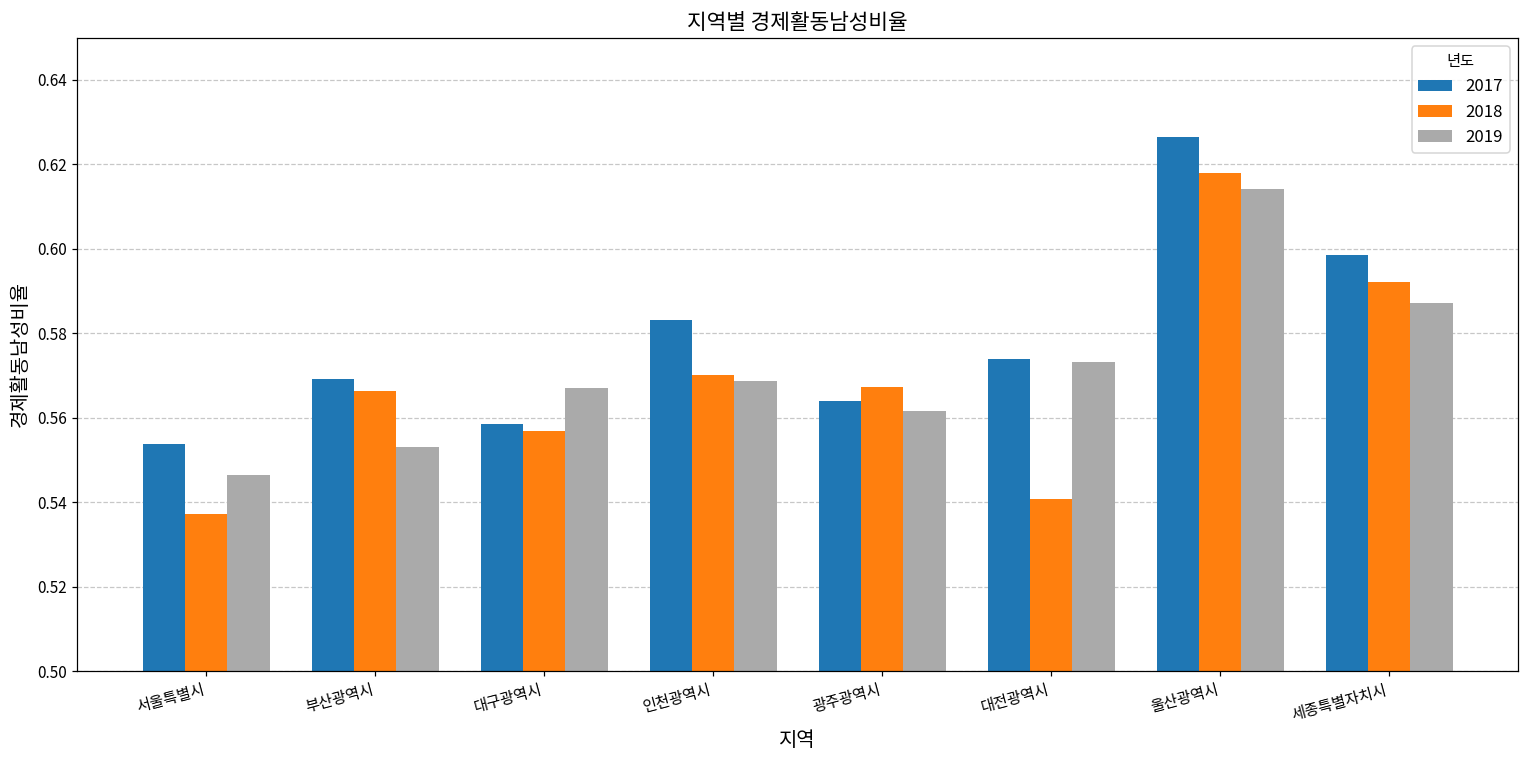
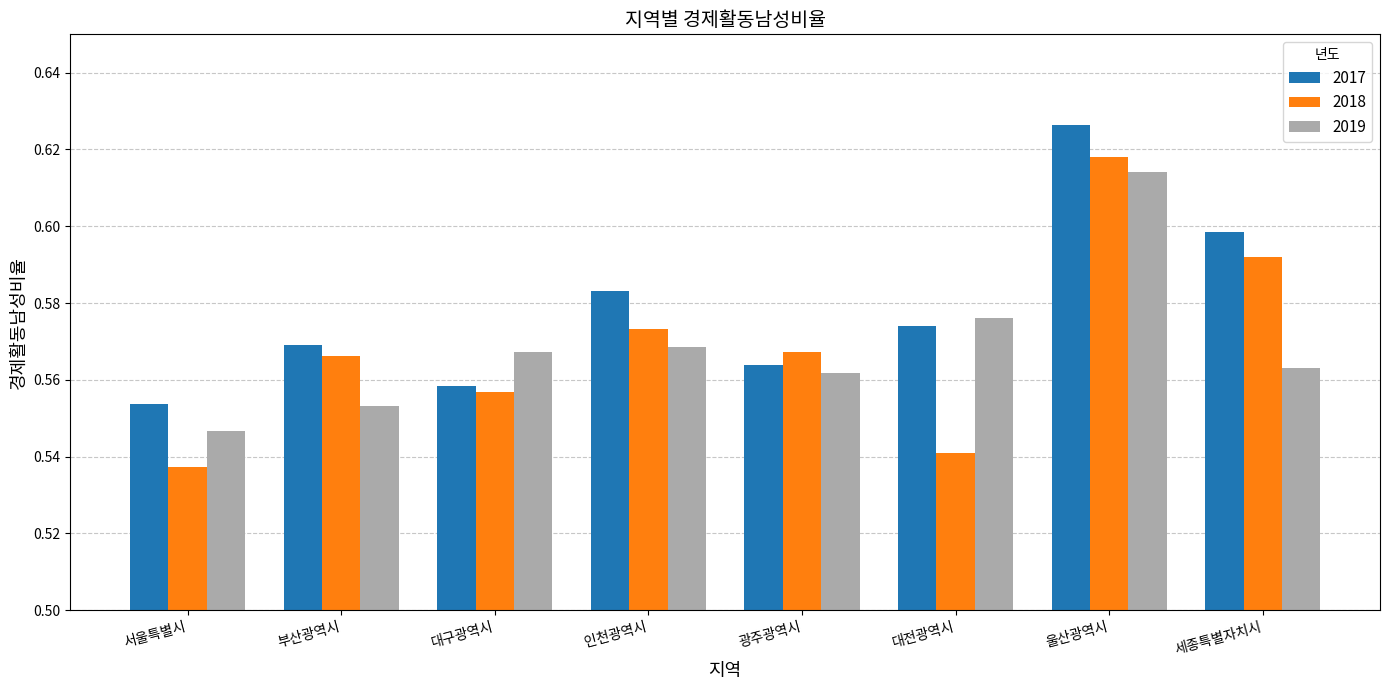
  {
    "2017": {
      "서울특별시": 0.554,
      "부산광역시": 0.569,
      "대구광역시": 0.558,
      "인천광역시": 0.583,
      "광주광역시": 0.564,
      "대전광역시": 0.574,
      "울산광역시": 0.626,
      "세종특별자치시": 0.598
    },
    "2018": {
      "서울특별시": 0.537,
      "부산광역시": 0.566,
      "대구광역시": 0.557,
-     "인천광역시": 0.570,
+     "인천광역시": 0.573,
      "광주광역시": 0.567,
      "대전광역시": 0.541,
      "울산광역시": 0.618,
      "세종특별자치시": 0.592
    },
    "2019": {
      "서울특별시": 0.547,
      "부산광역시": 0.553,
      "대구광역시": 0.567,
      "인천광역시": 0.569,
      "광주광역시": 0.562,
-     "대전광역시": 0.573,
+     "대전광역시": 0.576,
      "울산광역시": 0.614,
-     "세종특별자치시": 0.587
+     "세종특별자치시": 0.563
    }
  }
